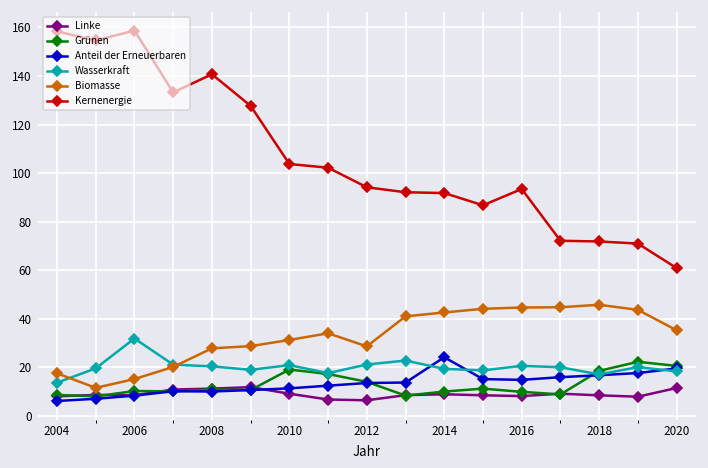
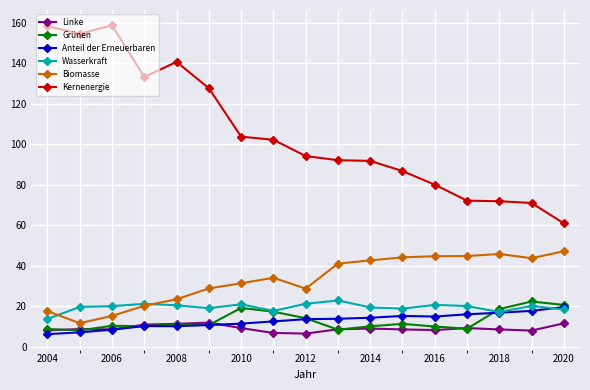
  {
    "Linke": {
      "2010": 9,
      "2012": 6,
      "2016": 8,
      "2018": 9,
      "2020": 12
    },
    "Grünen": {
      "2006": 10,
      "2010": 19,
      "2016": 10,
      "2018": 19
    },
    "Anteil der Erneuerbaren": {
      "2004": 6,
      "2010": 11,
-     "2014": 24,
+     "2014": 14,
      "2016": 15
    },
    "Wasserkraft": {
      "2004": 14,
-     "2006": 32,
+     "2006": 20,
      "2008": 20,
      "2010": 21,
      "2012": 21,
      "2014": 19,
      "2016": 21
    },
    "Biomasse": {
      "2004": 18,
      "2006": 15,
-     "2008": 28,
+     "2008": 23,
      "2010": 31,
      "2012": 29,
      "2014": 43,
      "2016": 45,
      "2018": 46,
-     "2020": 35
+     "2020": 47
    },
    "Kernenergie": {
      "2008": 141,
      "2010": 104,
      "2012": 94,
      "2014": 92,
-     "2016": 93,
+     "2016": 80,
      "2018": 72,
      "2020": 61
    }
  }
